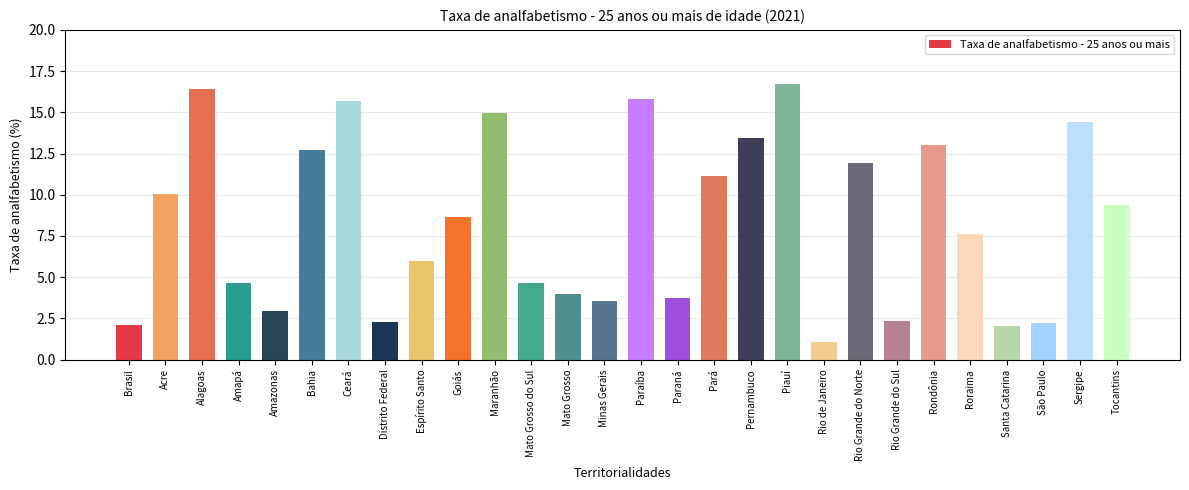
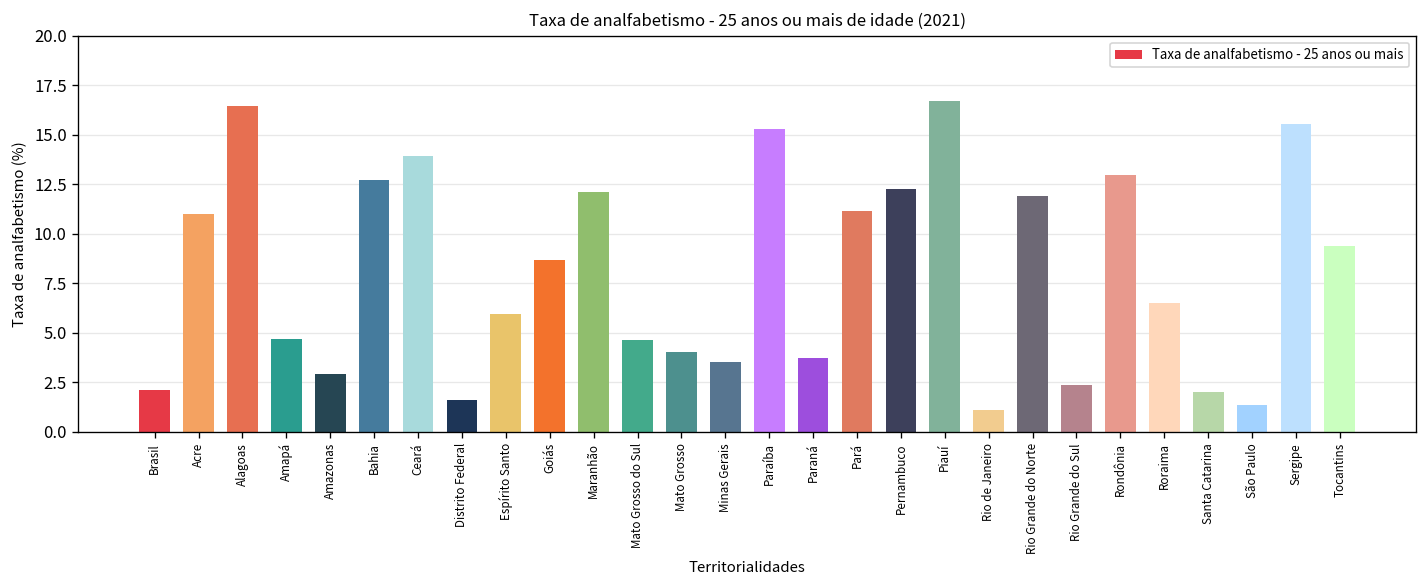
  {
    "Brasil": 2.1,
-   "Acre": 10.1,
+   "Acre": 11.0,
    "Alagoas": 16.4,
    "Amapá": 4.7,
    "Amazonas": 2.9,
    "Bahia": 12.7,
-   "Ceará": 15.7,
-   "Distrito Federal": 2.3,
+   "Ceará": 13.9,
+   "Distrito Federal": 1.6,
    "Espírito Santo": 6.0,
    "Goiás": 8.7,
-   "Maranhão": 14.9,
+   "Maranhão": 12.1,
    "Mato Grosso do Sul": 4.6,
    "Mato Grosso": 4.0,
    "Minas Gerais": 3.5,
-   "Paraíba": 15.8,
+   "Paraíba": 15.3,
    "Paraná": 3.7,
    "Pará": 11.2,
-   "Pernambuco": 13.5,
+   "Pernambuco": 12.3,
    "Piauí": 16.7,
    "Rio de Janeiro": 1.1,
    "Rio Grande do Norte": 11.9,
    "Rio Grande do Sul": 2.4,
    "Rondônia": 13.0,
-   "Roraima": 7.6,
+   "Roraima": 6.5,
    "Santa Catarina": 2.0,
-   "São Paulo": 2.3,
-   "Sergipe": 14.4,
+   "São Paulo": 1.3,
+   "Sergipe": 15.5,
    "Tocantins": 9.4
  }
